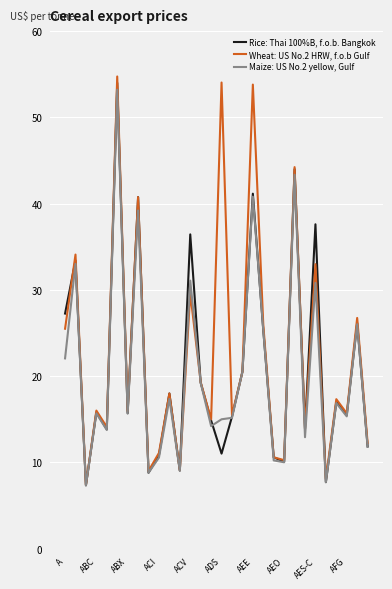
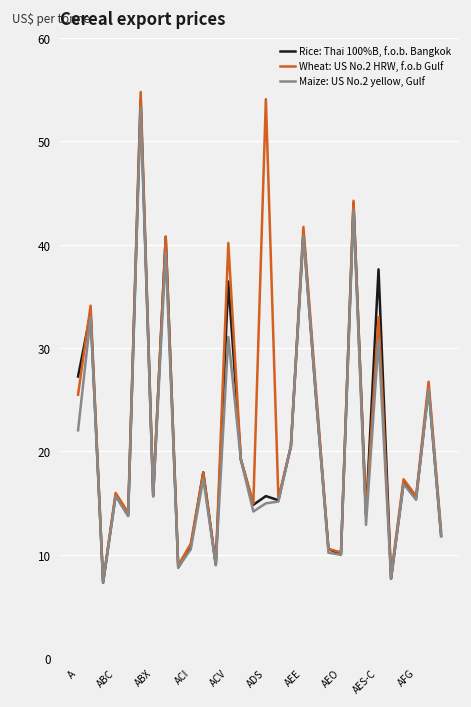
  {
    "Rice: Thai 100%B, f.o.b. Bangkok": {
      "A": 27,
      "ACV": 36,
-     "ADS": 11,
+     "ADS": 16,
      "AEE": 41,
      "AES-C": 38
    },
    "Wheat: US No.2 HRW, f.o.b Gulf": {
      "A": 25,
-     "ACV": 30,
+     "ACV": 40,
      "ADS": 54,
-     "AEE": 54,
+     "AEE": 42,
      "AES-C": 33
    },
    "Maize: US No.2 yellow, Gulf": {
      "A": 22,
      "ACV": 31,
      "ADS": 15,
      "AEE": 41,
      "AES-C": 31
    }
  }
